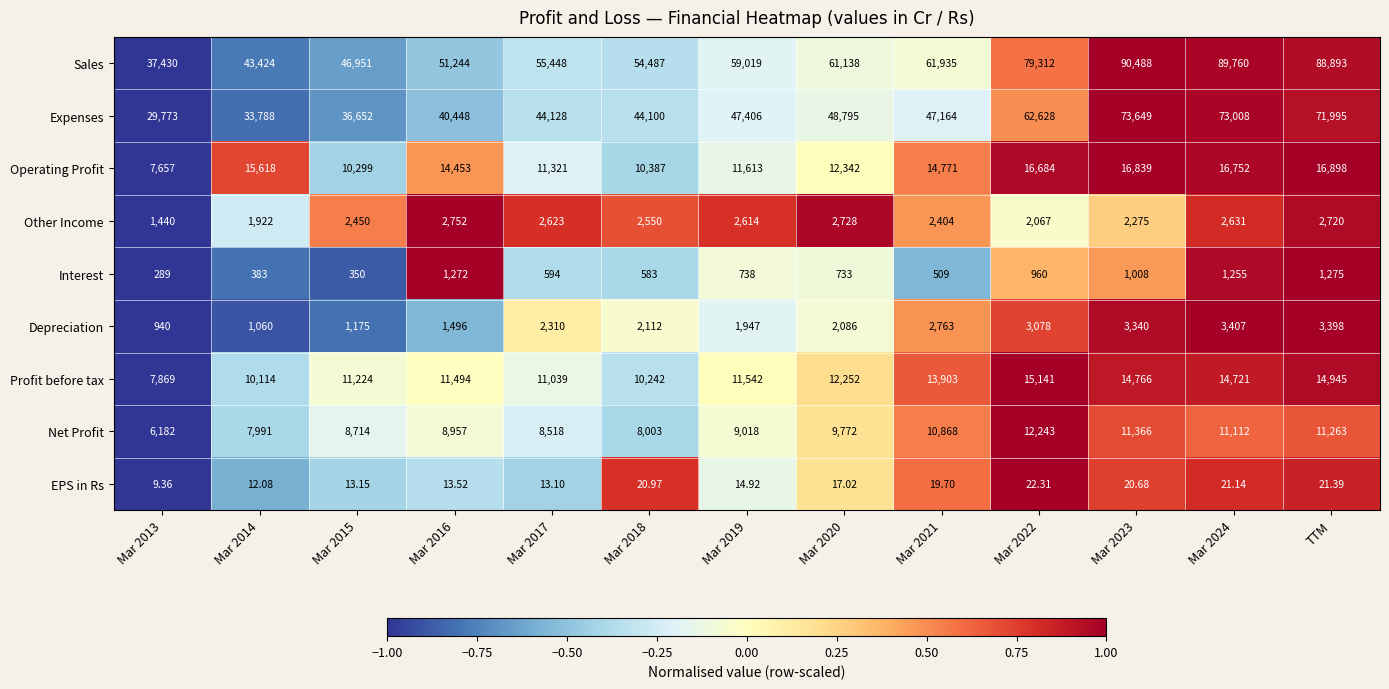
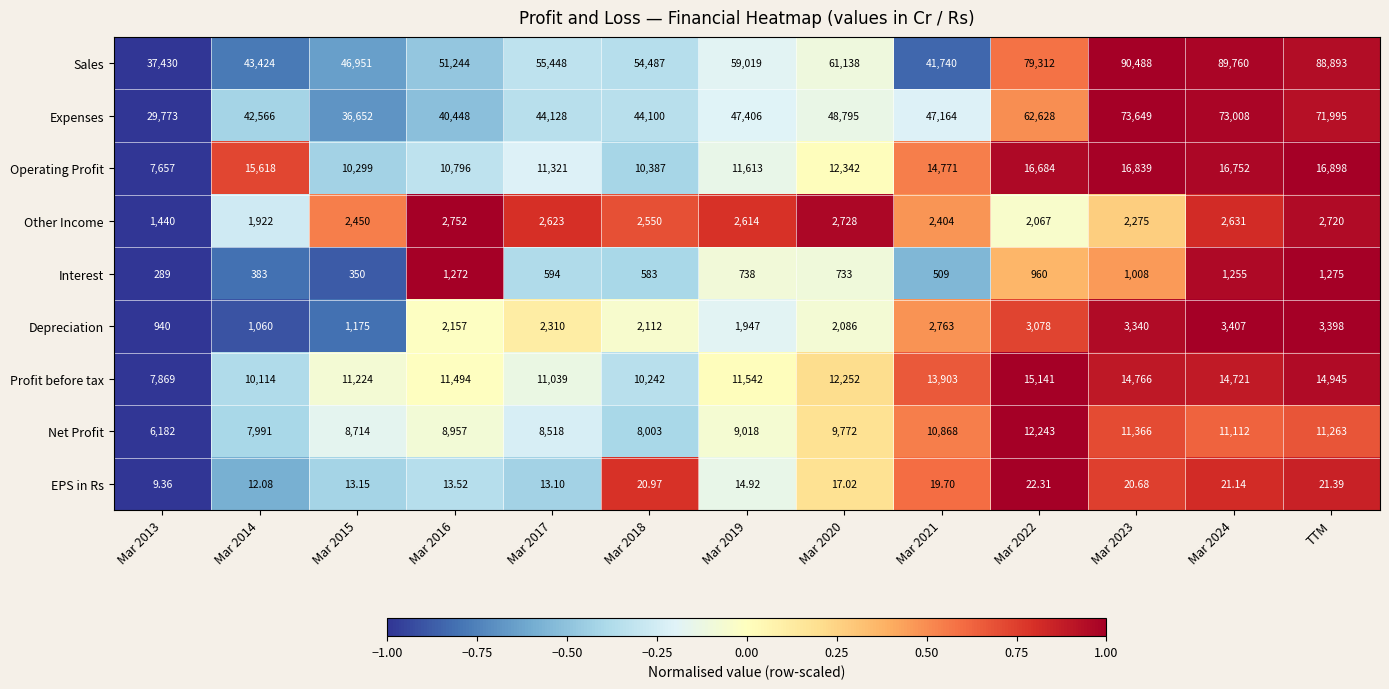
  {
    "Sales": {
      "Mar 2013": "37,430",
      "Mar 2014": "43,424",
      "Mar 2015": "46,951",
      "Mar 2016": "51,244",
      "Mar 2017": "55,448",
      "Mar 2018": "54,487",
      "Mar 2019": "59,019",
      "Mar 2020": "61,138",
-     "Mar 2021": "61,935",
+     "Mar 2021": "41,740",
      "Mar 2022": "79,312",
      "Mar 2023": "90,488",
      "Mar 2024": "89,760",
      "TTM": "88,893"
    },
    "Expenses": {
      "Mar 2013": "29,773",
-     "Mar 2014": "33,788",
+     "Mar 2014": "42,566",
      "Mar 2015": "36,652",
      "Mar 2016": "40,448",
      "Mar 2017": "44,128",
      "Mar 2018": "44,100",
      "Mar 2019": "47,406",
      "Mar 2020": "48,795",
      "Mar 2021": "47,164",
      "Mar 2022": "62,628",
      "Mar 2023": "73,649",
      "Mar 2024": "73,008",
      "TTM": "71,995"
    },
    "Operating Profit": {
      "Mar 2013": "7,657",
      "Mar 2014": "15,618",
      "Mar 2015": "10,299",
-     "Mar 2016": "14,453",
+     "Mar 2016": "10,796",
      "Mar 2017": "11,321",
      "Mar 2018": "10,387",
      "Mar 2019": "11,613",
      "Mar 2020": "12,342",
      "Mar 2021": "14,771",
      "Mar 2022": "16,684",
      "Mar 2023": "16,839",
      "Mar 2024": "16,752",
      "TTM": "16,898"
    },
    "Other Income": {
      "Mar 2013": "1,440",
      "Mar 2014": "1,922",
      "Mar 2015": "2,450",
      "Mar 2016": "2,752",
      "Mar 2017": "2,623",
      "Mar 2018": "2,550",
      "Mar 2019": "2,614",
      "Mar 2020": "2,728",
      "Mar 2021": "2,404",
      "Mar 2022": "2,067",
      "Mar 2023": "2,275",
      "Mar 2024": "2,631",
      "TTM": "2,720"
    },
    "Interest": {
      "Mar 2013": "289",
      "Mar 2014": "383",
      "Mar 2015": "350",
      "Mar 2016": "1,272",
      "Mar 2017": "594",
      "Mar 2018": "583",
      "Mar 2019": "738",
      "Mar 2020": "733",
      "Mar 2021": "509",
      "Mar 2022": "960",
      "Mar 2023": "1,008",
      "Mar 2024": "1,255",
      "TTM": "1,275"
    },
    "Depreciation": {
      "Mar 2013": "940",
      "Mar 2014": "1,060",
      "Mar 2015": "1,175",
-     "Mar 2016": "1,496",
+     "Mar 2016": "2,157",
      "Mar 2017": "2,310",
      "Mar 2018": "2,112",
      "Mar 2019": "1,947",
      "Mar 2020": "2,086",
      "Mar 2021": "2,763",
      "Mar 2022": "3,078",
      "Mar 2023": "3,340",
      "Mar 2024": "3,407",
      "TTM": "3,398"
    },
    "Profit before tax": {
      "Mar 2013": "7,869",
      "Mar 2014": "10,114",
      "Mar 2015": "11,224",
      "Mar 2016": "11,494",
      "Mar 2017": "11,039",
      "Mar 2018": "10,242",
      "Mar 2019": "11,542",
      "Mar 2020": "12,252",
      "Mar 2021": "13,903",
      "Mar 2022": "15,141",
      "Mar 2023": "14,766",
      "Mar 2024": "14,721",
      "TTM": "14,945"
    },
    "Net Profit": {
      "Mar 2013": "6,182",
      "Mar 2014": "7,991",
      "Mar 2015": "8,714",
      "Mar 2016": "8,957",
      "Mar 2017": "8,518",
      "Mar 2018": "8,003",
      "Mar 2019": "9,018",
      "Mar 2020": "9,772",
      "Mar 2021": "10,868",
      "Mar 2022": "12,243",
      "Mar 2023": "11,366",
      "Mar 2024": "11,112",
      "TTM": "11,263"
    },
    "EPS in Rs": {
      "Mar 2013": "9.36",
      "Mar 2014": "12.08",
      "Mar 2015": "13.15",
      "Mar 2016": "13.52",
      "Mar 2017": "13.10",
      "Mar 2018": "20.97",
      "Mar 2019": "14.92",
      "Mar 2020": "17.02",
      "Mar 2021": "19.70",
      "Mar 2022": "22.31",
      "Mar 2023": "20.68",
      "Mar 2024": "21.14",
      "TTM": "21.39"
    }
  }
